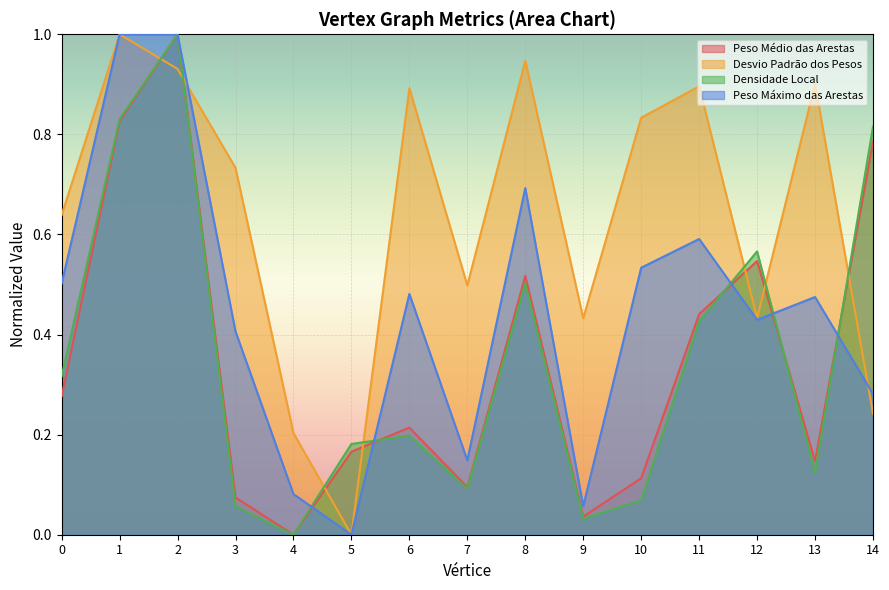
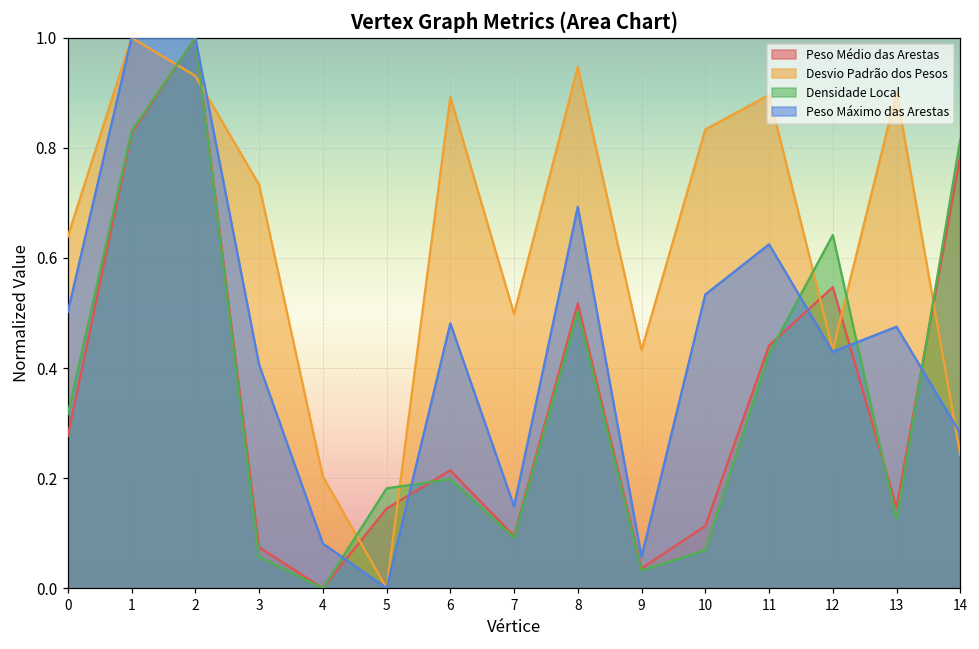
  {
    "Peso Médio das Arestas": {
      "0": 0.28,
      "3": 0.07,
-     "5": 0.17,
+     "5": 0.14,
      "6": 0.21,
      "8": 0.52,
      "10": 0.11,
      "11": 0.44,
      "12": 0.55,
      "13": 0.15,
      "14": 0.79
    },
    "Desvio Padrão dos Pesos": {
      "0": 0.64,
      "2": 0.93,
      "3": 0.73,
      "4": 0.20,
      "6": 0.89,
      "7": 0.50,
      "8": 0.95,
      "9": 0.43,
      "10": 0.83,
      "14": 0.24
    },
    "Densidade Local": {
      "0": 0.32,
      "3": 0.06,
      "5": 0.18,
      "6": 0.20,
      "8": 0.50,
      "10": 0.07,
      "11": 0.43,
-     "12": 0.57,
+     "12": 0.64,
      "13": 0.12,
      "14": 0.82
    },
    "Peso Máximo das Arestas": {
      "0": 0.50,
      "3": 0.41,
      "4": 0.08,
      "6": 0.48,
      "7": 0.15,
      "8": 0.69,
      "9": 0.06,
      "10": 0.53,
-     "11": 0.59,
+     "11": 0.62,
      "13": 0.48,
      "14": 0.28
    }
  }
